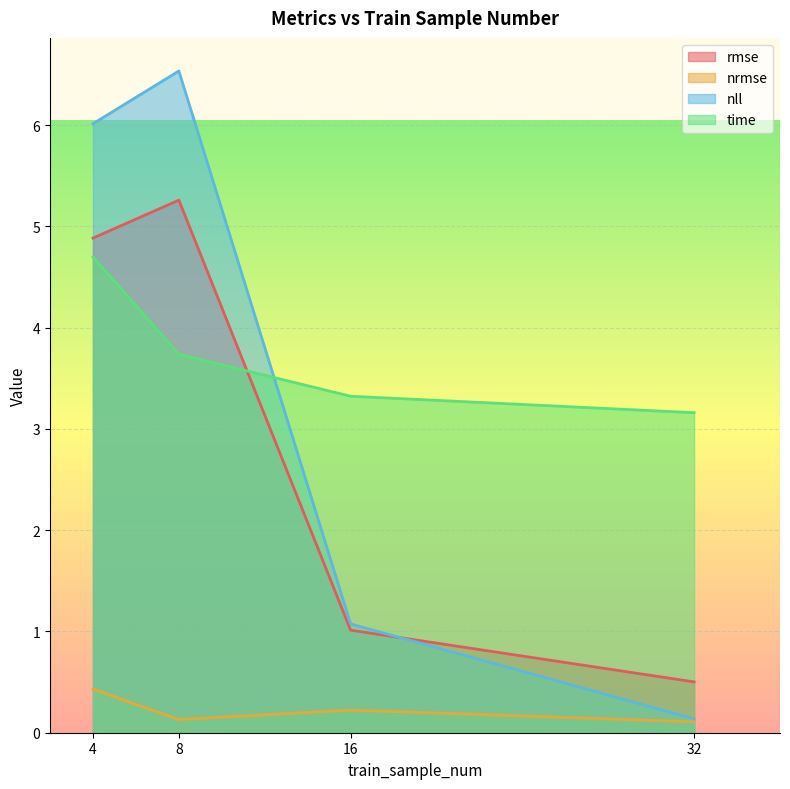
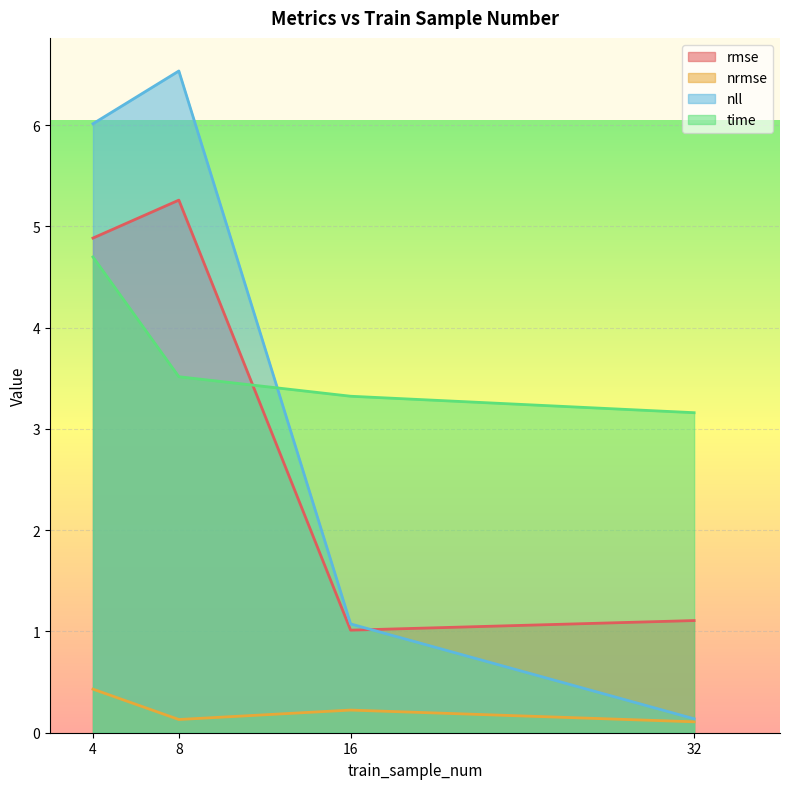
  {
    "rmse": {
      "4": 4.88,
      "8": 5.26,
      "16": 1.01,
-     "32": 0.50
+     "32": 1.11
    },
    "nrmse": {
      "4": 0.43,
      "8": 0.13,
      "16": 0.22,
      "32": 0.11
    },
    "nll": {
      "4": 6.01,
      "8": 6.54,
      "16": 1.07,
      "32": 0.14
    },
    "time": {
      "4": 4.70,
-     "8": 3.74,
+     "8": 3.52,
      "16": 3.32,
      "32": 3.16
    }
  }
